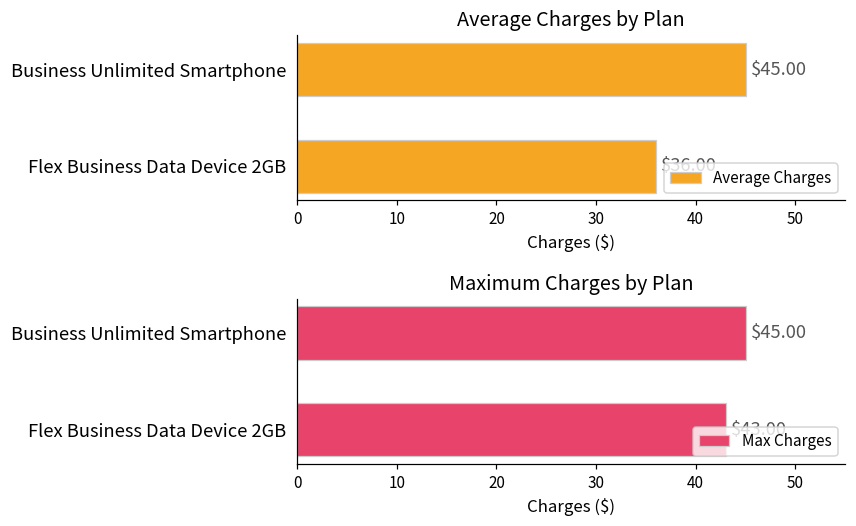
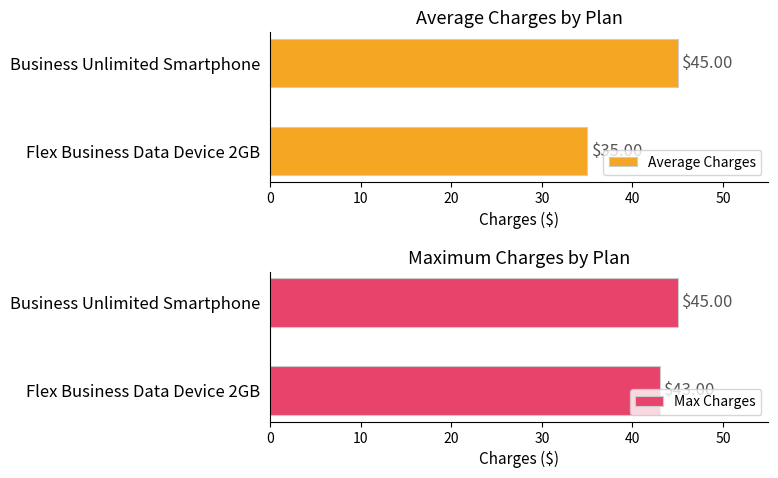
  {
    "Average Charges by Plan": {
-     "Flex Business Data Device 2GB": "36"
+     "Flex Business Data Device 2GB": "35"
    },
    "Maximum Charges by Plan": {
      "Business Unlimited Smartphone": "$45.00"
    }
  }
